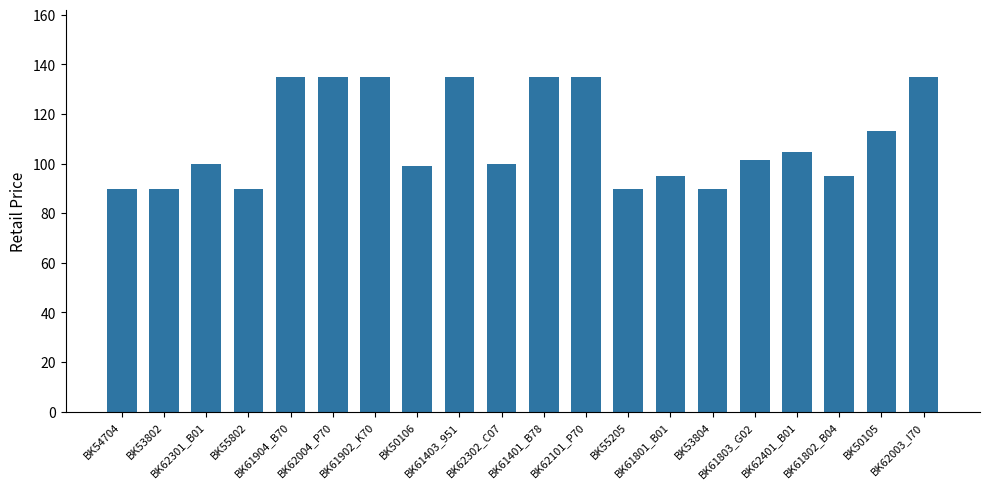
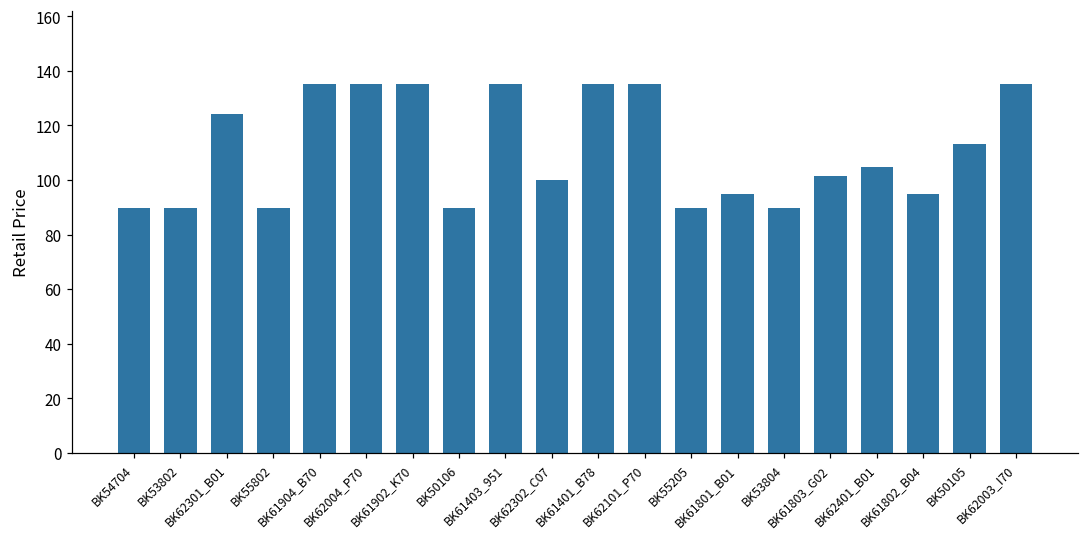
  {
    "BK54704": 90,
    "BK53802": 90,
-   "BK62301_B01": 100,
+   "BK62301_B01": 124,
    "BK55802": 90,
    "BK61904_B70": 135,
    "BK62004_P70": 135,
    "BK61902_K70": 135,
-   "BK50106": 99,
+   "BK50106": 90,
    "BK61403_951": 135,
    "BK62302_C07": 100,
    "BK61401_B78": 135,
    "BK62101_P70": 135,
    "BK55205": 90,
    "BK61801_B01": 95,
    "BK53804": 90,
    "BK61803_G02": 102,
    "BK62401_B01": 105,
    "BK61802_B04": 95,
    "BK50105": 113,
    "BK62003_I70": 135
  }
